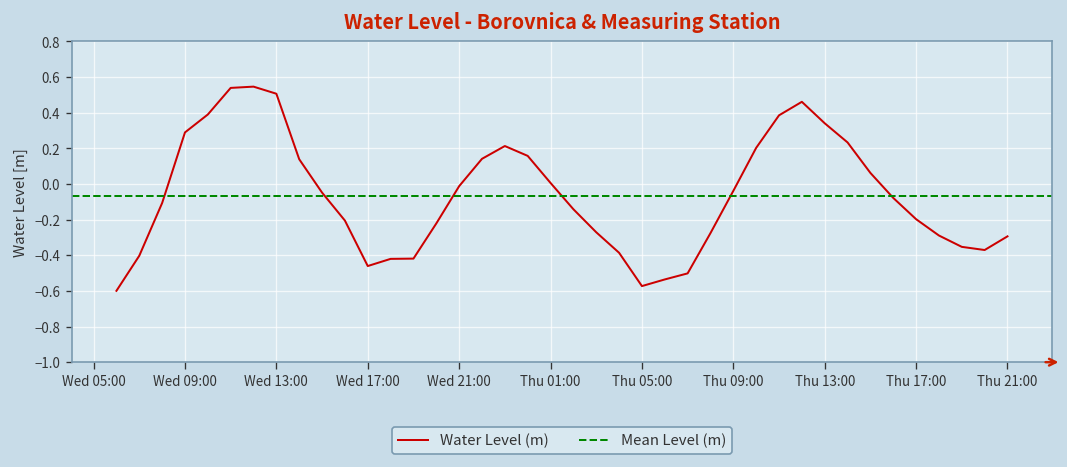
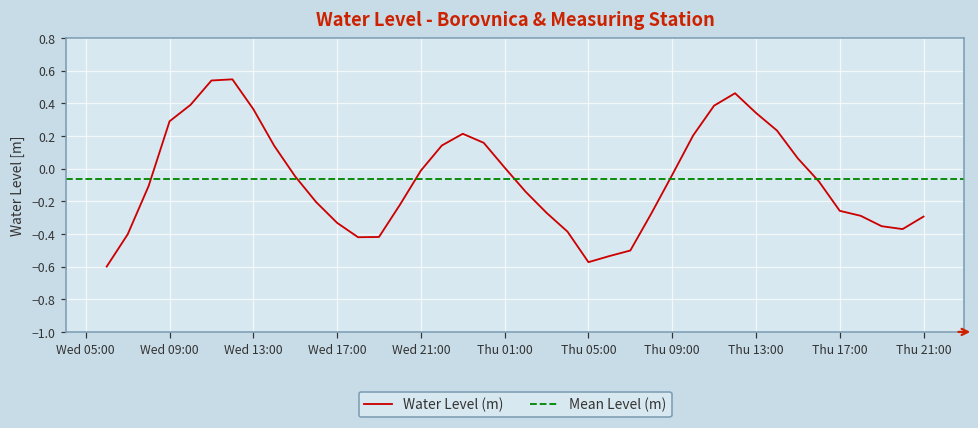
  {
    "Wed 09:00": 0.29,
-   "Wed 13:00": 0.51,
-   "Wed 17:00": -0.46,
+   "Wed 13:00": 0.36,
+   "Wed 17:00": -0.33,
    "Wed 21:00": -0.01,
    "Thu 01:00": 0.01,
    "Thu 05:00": -0.57,
    "Thu 09:00": -0.04,
    "Thu 13:00": 0.34,
-   "Thu 17:00": -0.20,
+   "Thu 17:00": -0.26,
    "Thu 21:00": -0.29
  }
